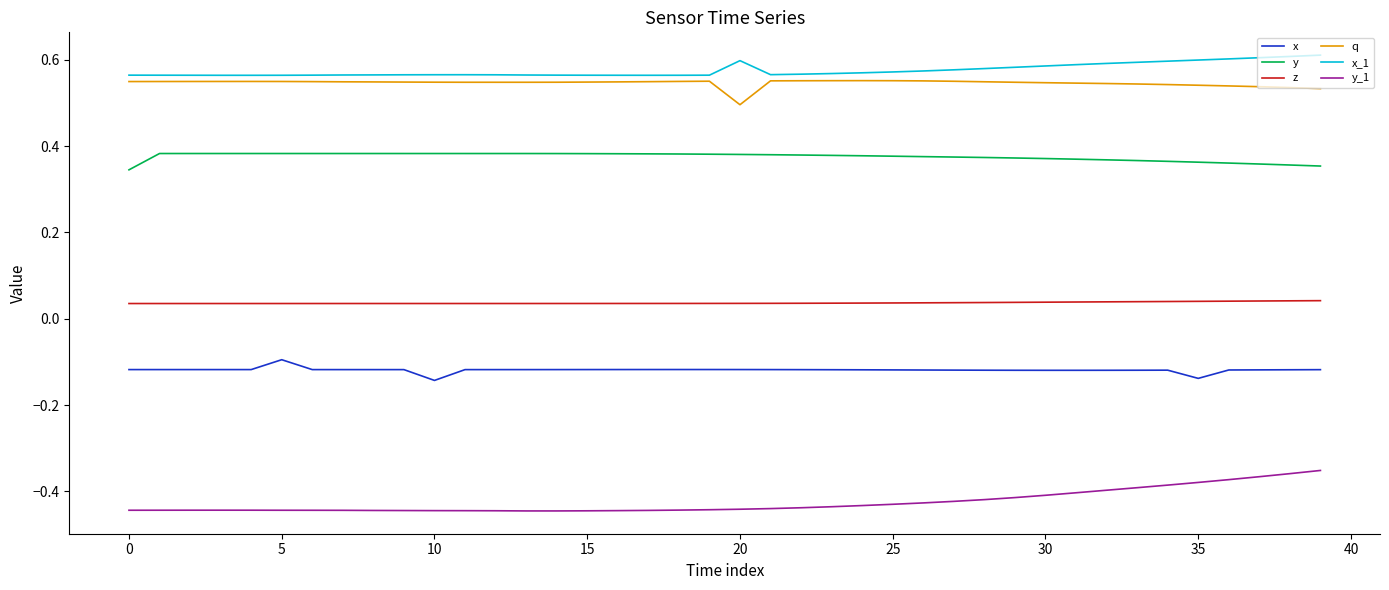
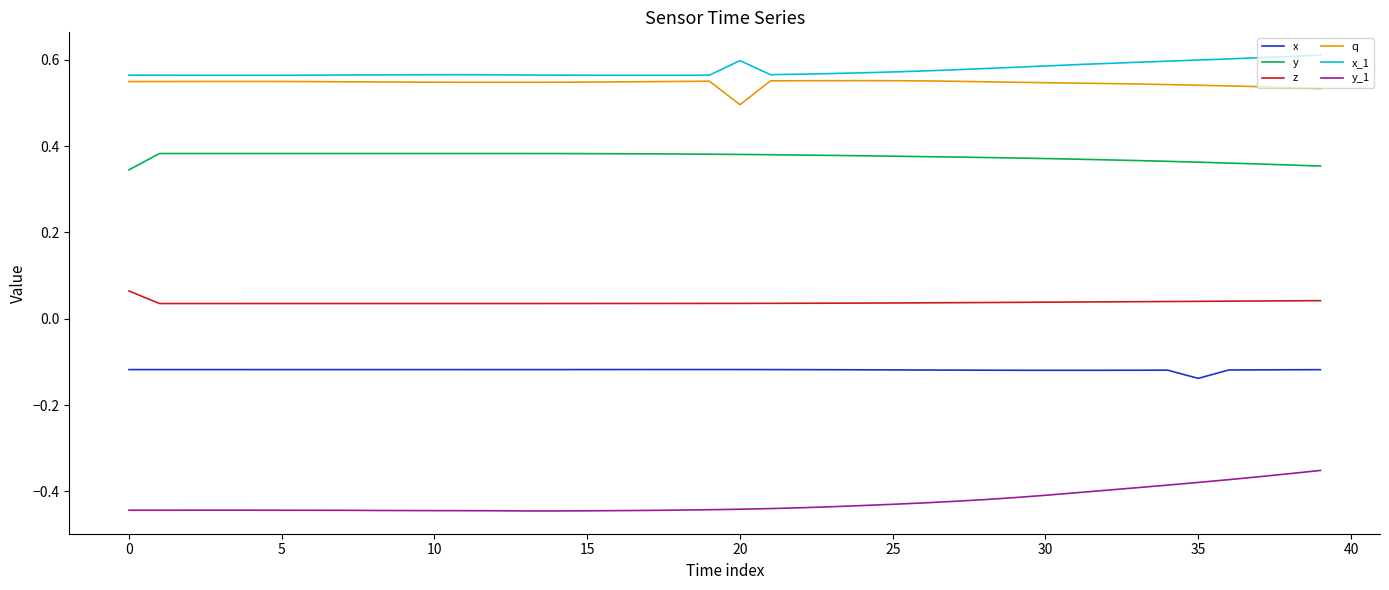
  {
    "x": {
      "0": -0.12,
-     "5": -0.09,
-     "10": -0.14,
+     "5": -0.12,
+     "10": -0.12,
      "15": -0.12,
      "20": -0.12,
      "25": -0.12,
      "30": -0.12,
      "35": -0.14
    },
    "y": {
      "0": 0.34,
      "5": 0.38,
      "10": 0.38,
      "15": 0.38,
      "20": 0.38,
      "25": 0.38,
      "30": 0.37,
      "35": 0.36
    },
    "z": {
-     "0": 0.04,
+     "0": 0.06,
      "5": 0.04,
      "10": 0.04,
      "15": 0.04,
      "20": 0.04,
      "25": 0.04,
      "30": 0.04,
      "35": 0.04
    },
    "q": {
      "0": 0.55,
      "5": 0.55,
      "10": 0.55,
      "15": 0.55,
      "20": 0.50,
      "25": 0.55,
      "30": 0.55,
      "35": 0.54
    },
    "x_1": {
      "0": 0.56,
      "5": 0.56,
      "10": 0.57,
      "15": 0.56,
      "20": 0.60,
      "25": 0.57,
      "30": 0.59,
      "35": 0.60
    },
    "y_1": {
      "0": -0.44,
      "5": -0.44,
      "10": -0.44,
      "15": -0.44,
      "20": -0.44,
      "25": -0.43,
      "30": -0.41,
      "35": -0.38
    }
  }
